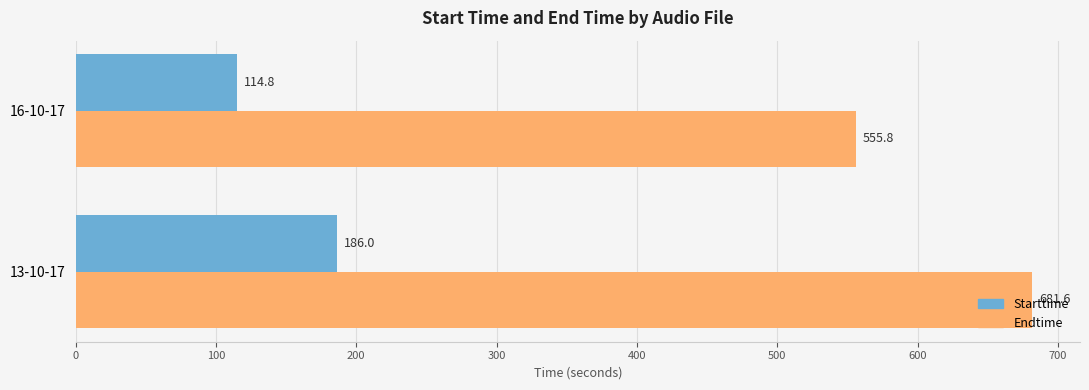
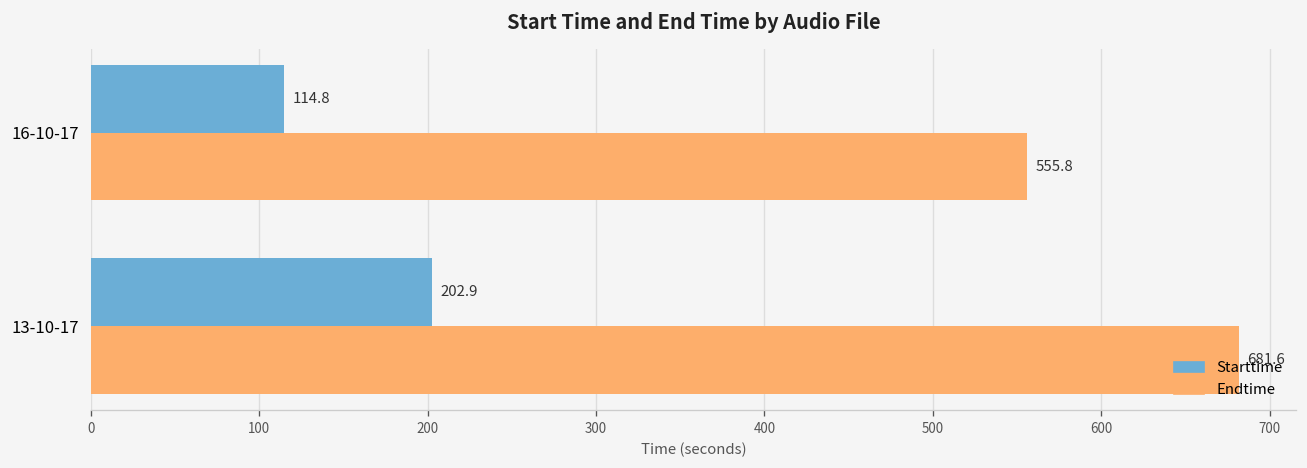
  {
    "Starttime": {
      "16-10-17": 114.8,
-     "13-10-17": 186.0
+     "13-10-17": 202.9
    },
    "Endtime": {
      "16-10-17": 555.8,
      "13-10-17": 681.6
    }
  }
